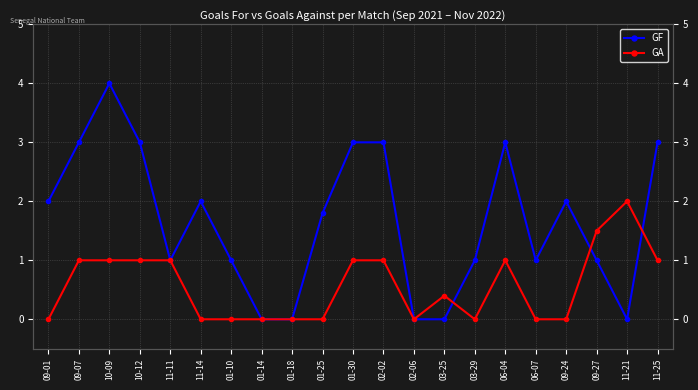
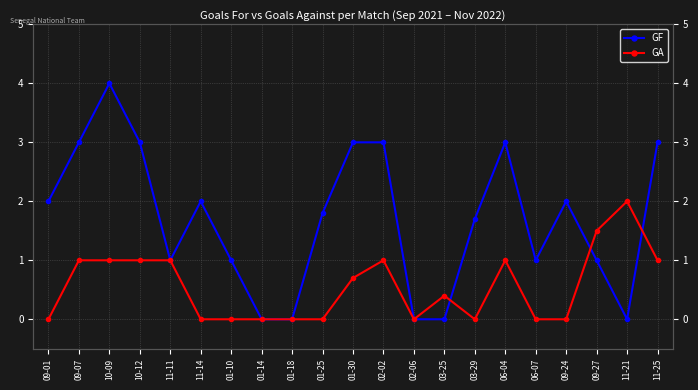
  {
    "GF": {
      "09-01": 2.0,
      "09-07": 3.0,
      "10-09": 4.0,
      "10-12": 3.0,
      "11-14": 2.0,
      "01-10": 1.0,
      "01-25": 1.8,
      "01-30": 3.0,
      "02-02": 3.0,
      "03-25": 0.0,
-     "03-29": 1.0,
+     "03-29": 1.7,
      "06-04": 3.0,
      "06-07": 1.0,
      "09-24": 2.0,
      "09-27": 1.0,
      "11-21": 0.0,
      "11-25": 3.0
    },
    "GA": {
      "09-01": 0.0,
      "09-07": 1.0,
      "10-09": 1.0,
      "10-12": 1.0,
      "11-14": 0.0,
      "01-10": 0.0,
      "01-25": 0.0,
-     "01-30": 1.0,
+     "01-30": 0.7,
      "02-02": 1.0,
      "03-25": 0.4,
      "03-29": 0.0,
      "06-04": 1.0,
      "06-07": 0.0,
      "09-24": 0.0,
      "09-27": 1.5,
      "11-21": 2.0,
      "11-25": 1.0
    }
  }
